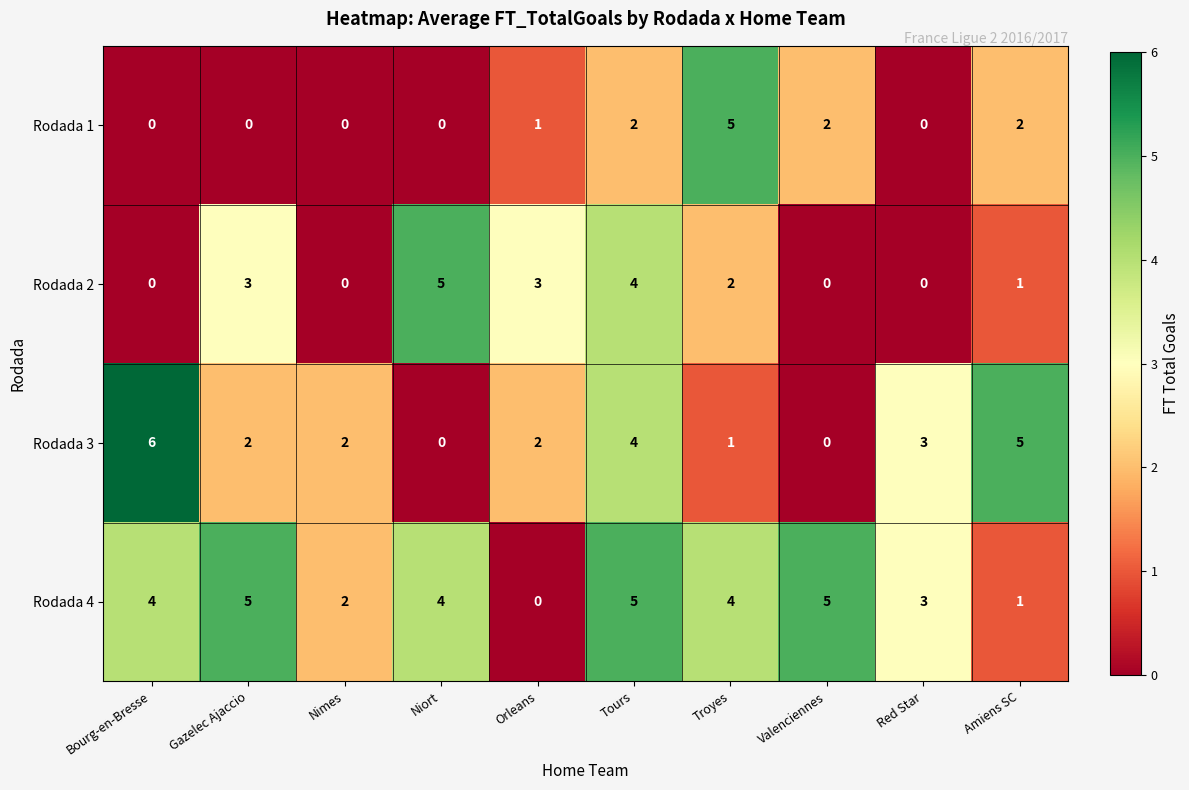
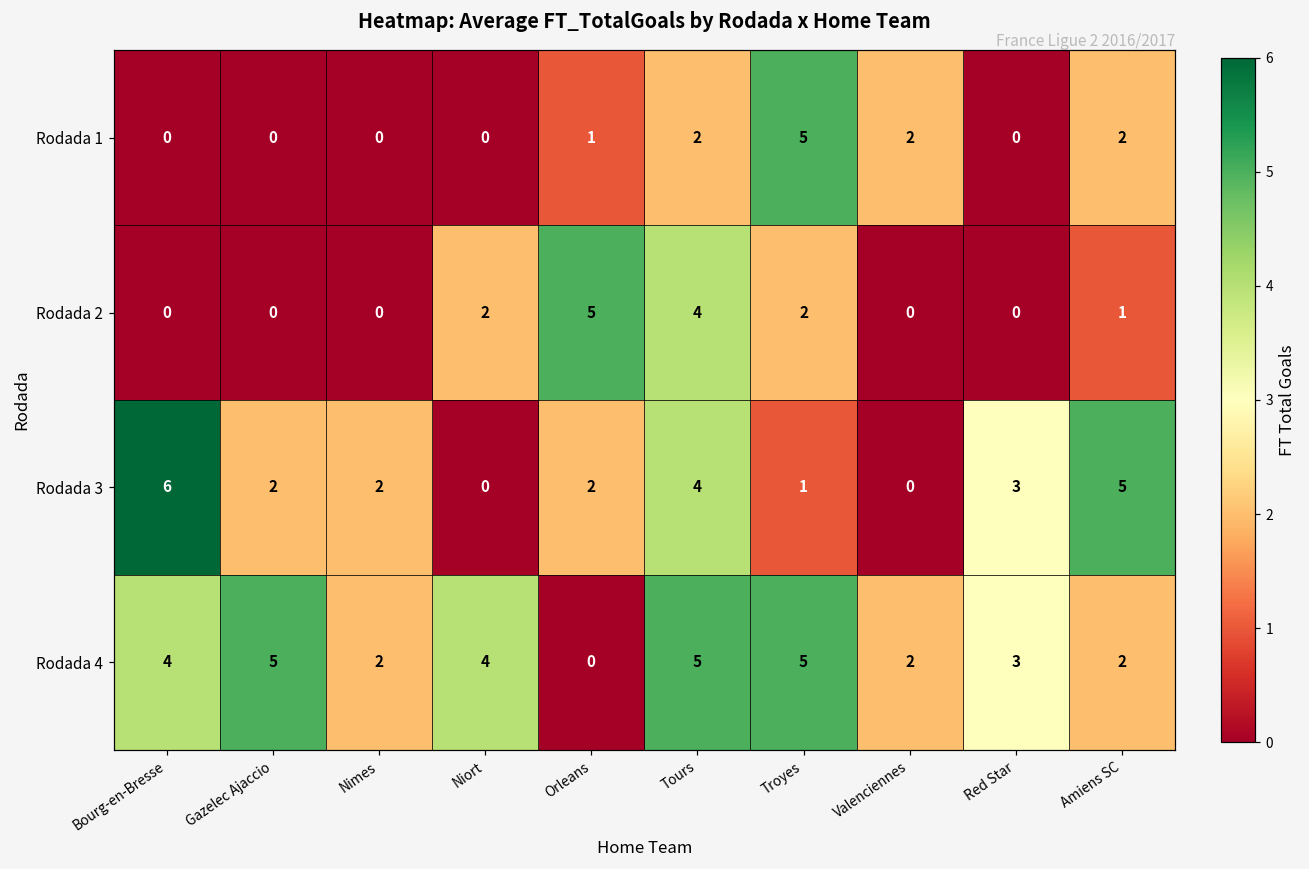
  {
    "Rodada 1": {
      "Bourg-en-Bresse": 0,
      "Gazelec Ajaccio": 0,
      "Nimes": 0,
      "Niort": 0,
      "Orleans": 1,
      "Tours": 2,
      "Troyes": 5,
      "Valenciennes": 2,
      "Red Star": 0,
      "Amiens SC": 2
    },
    "Rodada 2": {
      "Bourg-en-Bresse": 0,
-     "Gazelec Ajaccio": 3,
+     "Gazelec Ajaccio": 0,
      "Nimes": 0,
-     "Niort": 5,
-     "Orleans": 3,
+     "Niort": 2,
+     "Orleans": 5,
      "Tours": 4,
      "Troyes": 2,
      "Valenciennes": 0,
      "Red Star": 0,
      "Amiens SC": 1
    },
    "Rodada 3": {
      "Bourg-en-Bresse": 6,
      "Gazelec Ajaccio": 2,
      "Nimes": 2,
      "Niort": 0,
      "Orleans": 2,
      "Tours": 4,
      "Troyes": 1,
      "Valenciennes": 0,
      "Red Star": 3,
      "Amiens SC": 5
    },
    "Rodada 4": {
      "Bourg-en-Bresse": 4,
      "Gazelec Ajaccio": 5,
      "Nimes": 2,
      "Niort": 4,
      "Orleans": 0,
      "Tours": 5,
-     "Troyes": 4,
-     "Valenciennes": 5,
+     "Troyes": 5,
+     "Valenciennes": 2,
      "Red Star": 3,
-     "Amiens SC": 1
+     "Amiens SC": 2
    }
  }
